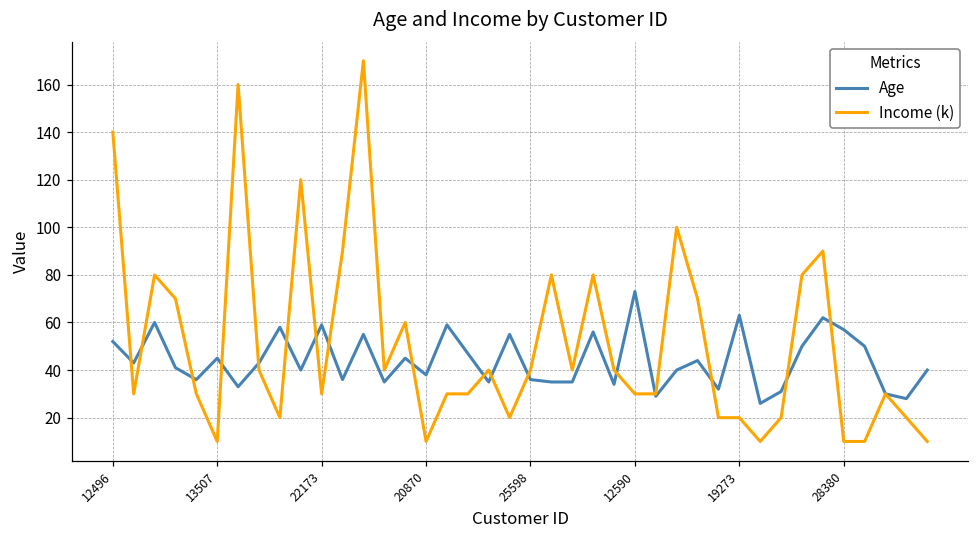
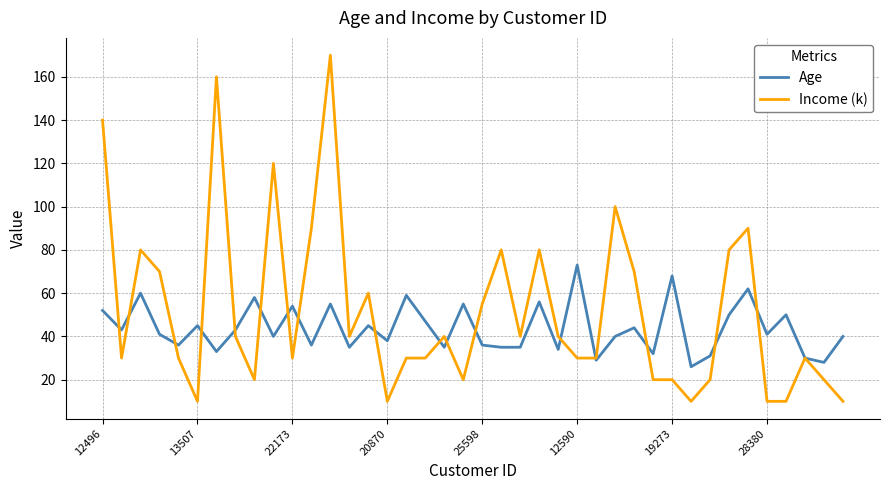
  {
    "Age": {
      "12496": 52,
      "13507": 45,
-     "22173": 59,
+     "22173": 54,
      "20870": 38,
      "25598": 36,
      "12590": 73,
-     "19273": 63,
-     "28380": 57
+     "19273": 68,
+     "28380": 41
    },
    "Income (k)": {
      "12496": 140,
      "13507": 10,
      "22173": 30,
      "20870": 10,
-     "25598": 40,
+     "25598": 55,
      "12590": 30,
      "19273": 20,
      "28380": 10
    }
  }
